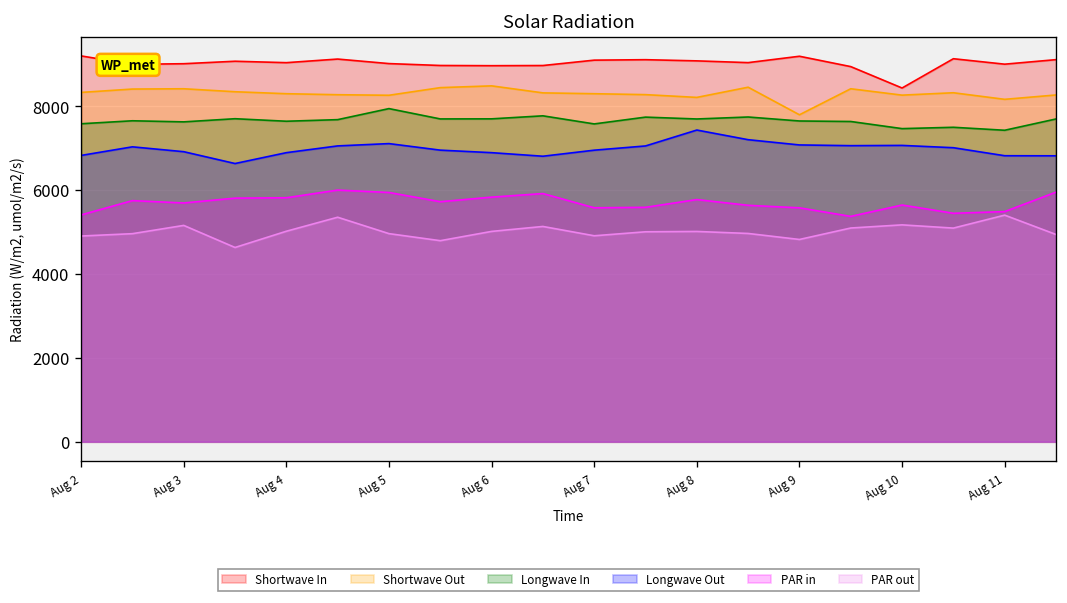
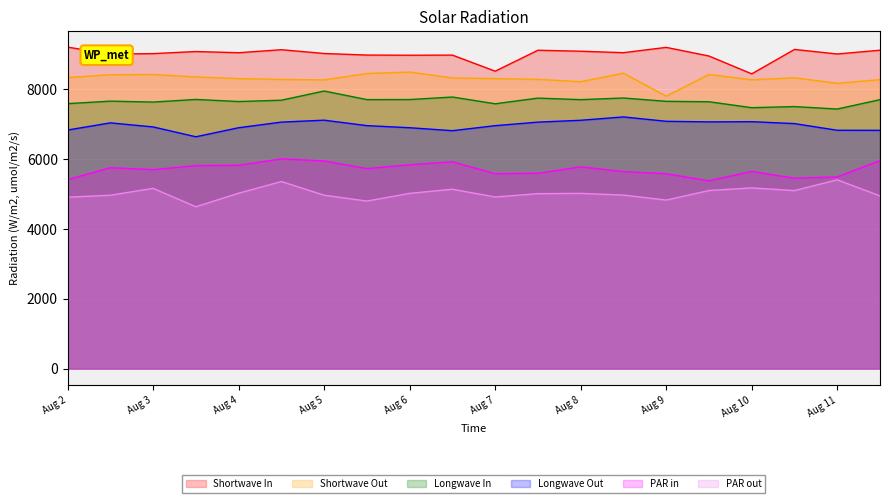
  {
    "Shortwave In": {
      "Aug 2": 9200,
      "Aug 3": 9000,
      "Aug 4": 9000,
      "Aug 5": 9000,
      "Aug 6": 9000,
-     "Aug 7": 9100,
+     "Aug 7": 8500,
      "Aug 8": 9100,
      "Aug 9": 9200,
      "Aug 10": 8400,
      "Aug 11": 9000
    },
    "Shortwave Out": {
      "Aug 2": 8300,
      "Aug 3": 8400,
      "Aug 4": 8300,
      "Aug 5": 8300,
      "Aug 6": 8500,
      "Aug 7": 8300,
      "Aug 8": 8200,
      "Aug 9": 7800,
      "Aug 10": 8300,
      "Aug 11": 8200
    },
    "Longwave In": {
      "Aug 2": 7600,
      "Aug 3": 7600,
      "Aug 4": 7600,
      "Aug 5": 7900,
      "Aug 6": 7700,
      "Aug 7": 7600,
      "Aug 8": 7700,
      "Aug 9": 7600,
      "Aug 10": 7500,
      "Aug 11": 7400
    },
    "Longwave Out": {
      "Aug 2": 6800,
      "Aug 3": 6900,
      "Aug 4": 6900,
      "Aug 5": 7100,
      "Aug 6": 6900,
      "Aug 7": 6900,
-     "Aug 8": 7400,
+     "Aug 8": 7100,
      "Aug 9": 7100,
      "Aug 10": 7100,
      "Aug 11": 6800
    }
  }
